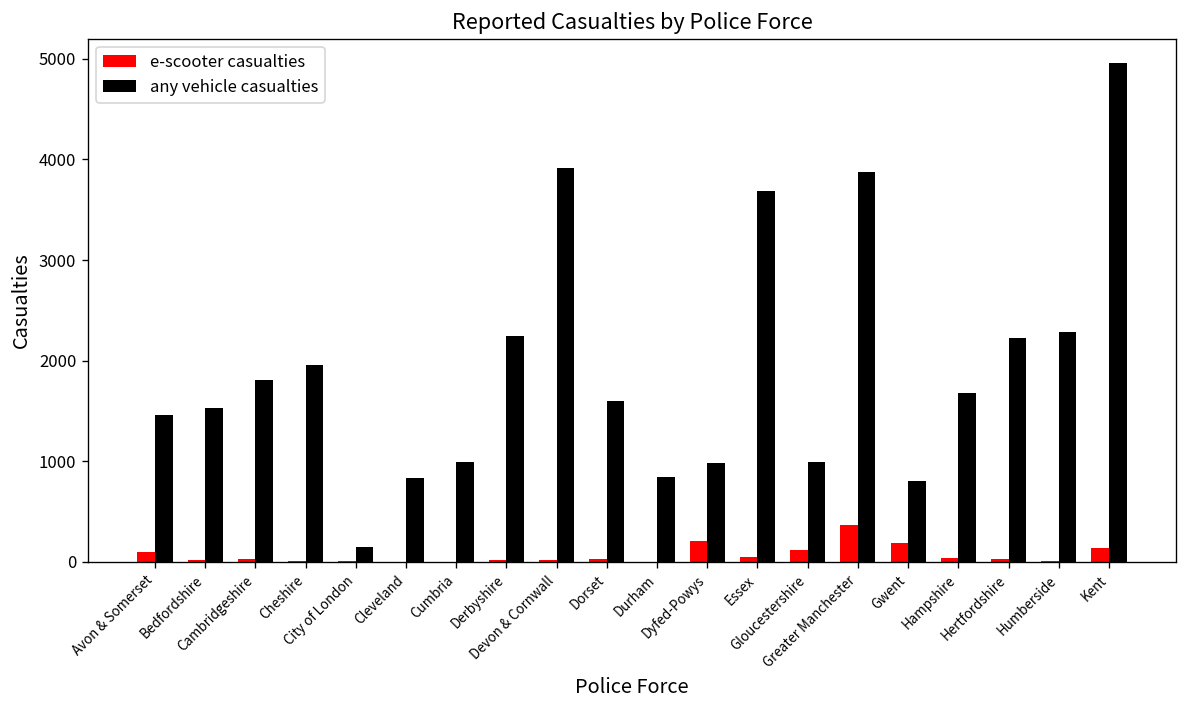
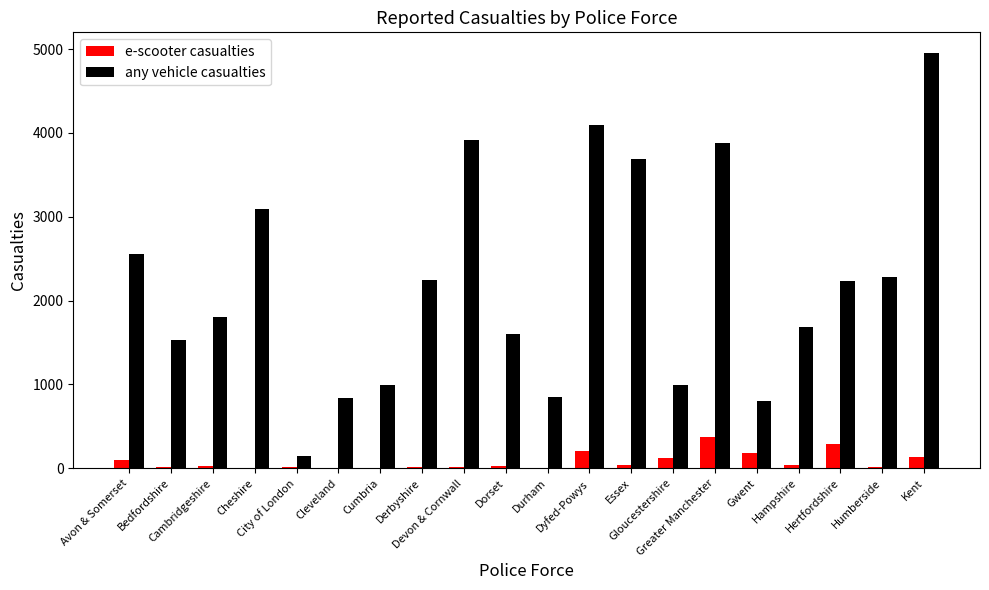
  {
    "e-scooter casualties": {
      "Avon & Somerset": 100,
      "Durham": 0,
      "Dyfed-Powys": 200,
      "Essex": 0,
      "Gloucestershire": 100,
      "Greater Manchester": 400,
      "Gwent": 200,
      "Hampshire": 0,
-     "Hertfordshire": 0,
+     "Hertfordshire": 300,
      "Kent": 100
    },
    "any vehicle casualties": {
-     "Avon & Somerset": 1500,
+     "Avon & Somerset": 2600,
      "Bedfordshire": 1500,
      "Cambridgeshire": 1800,
-     "Cheshire": 2000,
+     "Cheshire": 3100,
      "City of London": 100,
      "Cleveland": 800,
      "Cumbria": 1000,
      "Derbyshire": 2200,
      "Devon & Cornwall": 3900,
      "Dorset": 1600,
      "Durham": 800,
-     "Dyfed-Powys": 1000,
+     "Dyfed-Powys": 4100,
      "Essex": 3700,
      "Gloucestershire": 1000,
      "Greater Manchester": 3900,
      "Gwent": 800,
      "Hampshire": 1700,
      "Hertfordshire": 2200,
      "Humberside": 2300,
      "Kent": 5000
    }
  }
